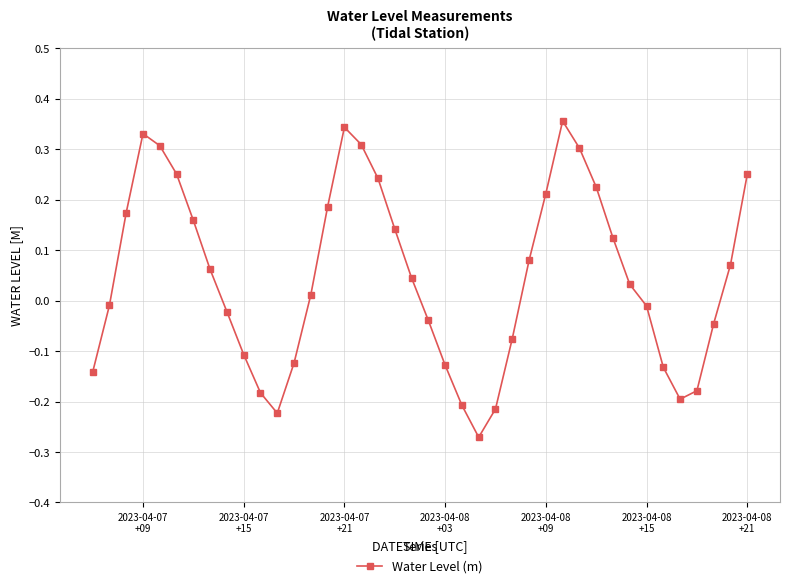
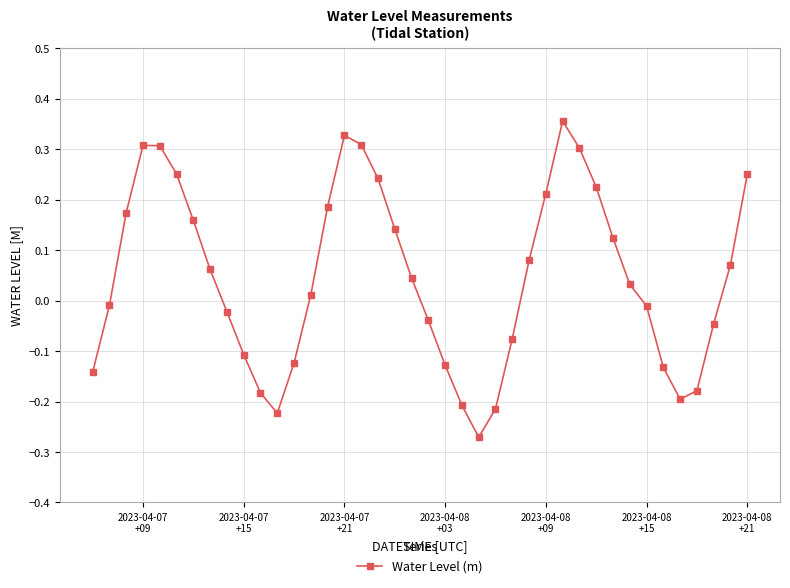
  {
-   "2023-04-07 +09": 0.33,
+   "2023-04-07 +09": 0.31,
    "2023-04-07 +15": -0.11,
-   "2023-04-07 +21": 0.34,
+   "2023-04-07 +21": 0.33,
    "2023-04-08 +03": -0.13,
    "2023-04-08 +09": 0.21,
    "2023-04-08 +15": -0.01,
    "2023-04-08 +21": 0.25
  }
